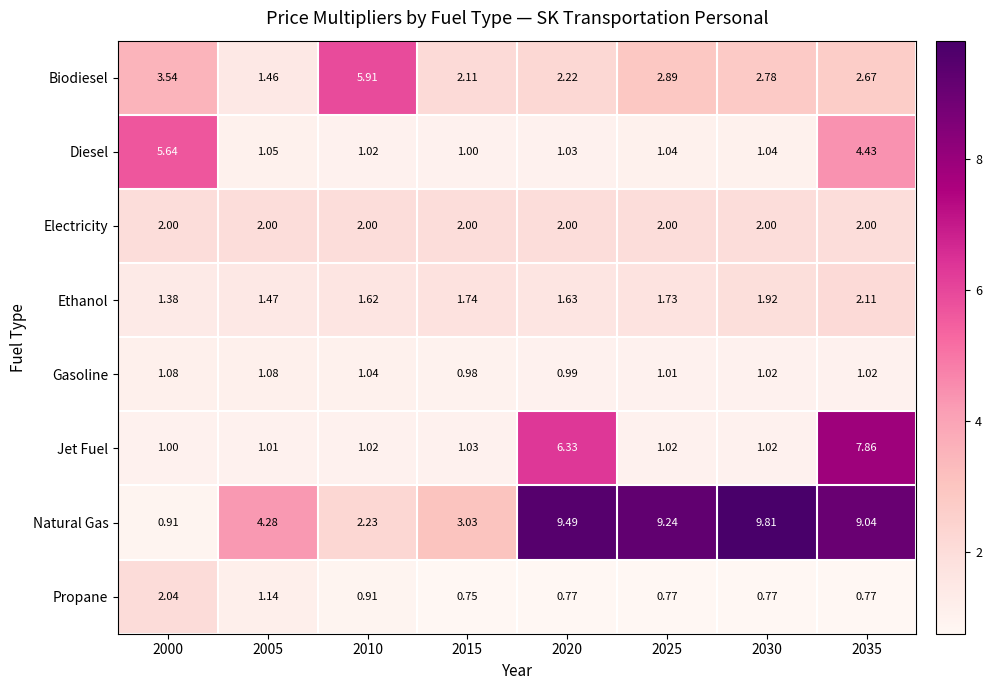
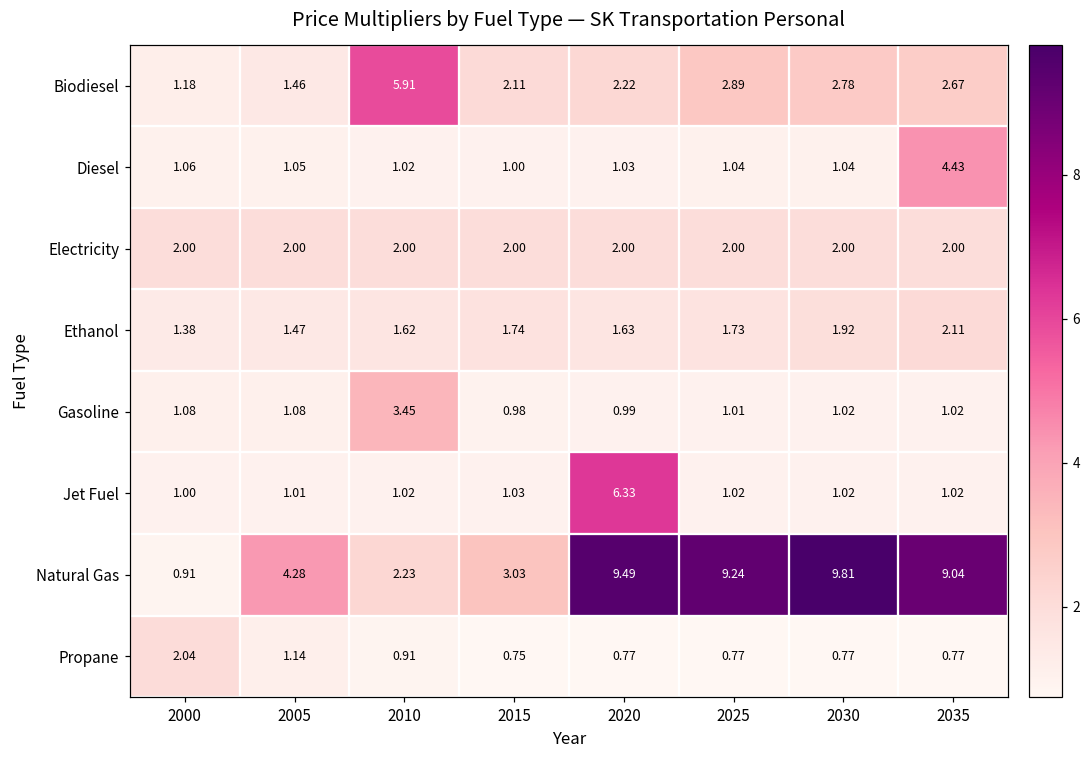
  {
    "Biodiesel": {
-     "2000": 3.54,
+     "2000": 1.18,
      "2005": 1.46,
      "2010": 5.91,
      "2015": 2.11,
      "2020": 2.22,
      "2025": 2.89,
      "2030": 2.78,
      "2035": 2.67
    },
    "Diesel": {
-     "2000": 5.64,
+     "2000": 1.06,
      "2005": 1.05,
      "2010": 1.02,
      "2015": 1.00,
      "2020": 1.03,
      "2025": 1.04,
      "2030": 1.04,
      "2035": 4.43
    },
    "Electricity": {
      "2000": 2.00,
      "2005": 2.00,
      "2010": 2.00,
      "2015": 2.00,
      "2020": 2.00,
      "2025": 2.00,
      "2030": 2.00,
      "2035": 2.00
    },
    "Ethanol": {
      "2000": 1.38,
      "2005": 1.47,
      "2010": 1.62,
      "2015": 1.74,
      "2020": 1.63,
      "2025": 1.73,
      "2030": 1.92,
      "2035": 2.11
    },
    "Gasoline": {
      "2000": 1.08,
      "2005": 1.08,
-     "2010": 1.04,
+     "2010": 3.45,
      "2015": 0.98,
      "2020": 0.99,
      "2025": 1.01,
      "2030": 1.02,
      "2035": 1.02
    },
    "Jet Fuel": {
      "2000": 1.00,
      "2005": 1.01,
      "2010": 1.02,
      "2015": 1.03,
      "2020": 6.33,
      "2025": 1.02,
      "2030": 1.02,
-     "2035": 7.86
+     "2035": 1.02
    },
    "Natural Gas": {
      "2000": 0.91,
      "2005": 4.28,
      "2010": 2.23,
      "2015": 3.03,
      "2020": 9.49,
      "2025": 9.24,
      "2030": 9.81,
      "2035": 9.04
    },
    "Propane": {
      "2000": 2.04,
      "2005": 1.14,
      "2010": 0.91,
      "2015": 0.75,
      "2020": 0.77,
      "2025": 0.77,
      "2030": 0.77,
      "2035": 0.77
    }
  }
